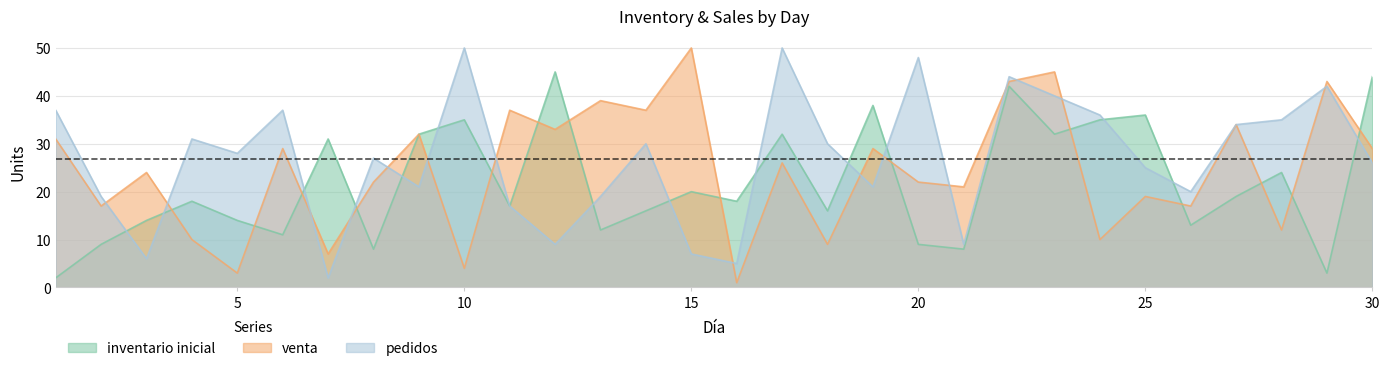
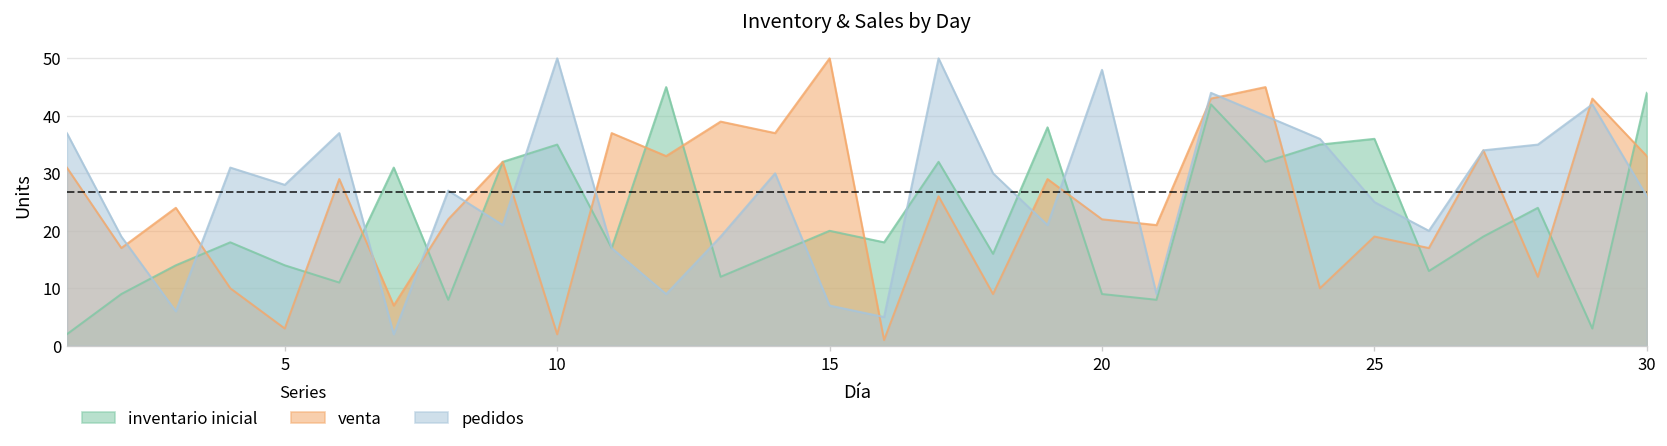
  {
    "venta": {
      "5": 3,
-     "10": 4,
+     "10": 2,
      "15": 50,
      "20": 22,
      "25": 19,
-     "30": 29
+     "30": 33
    }
  }
